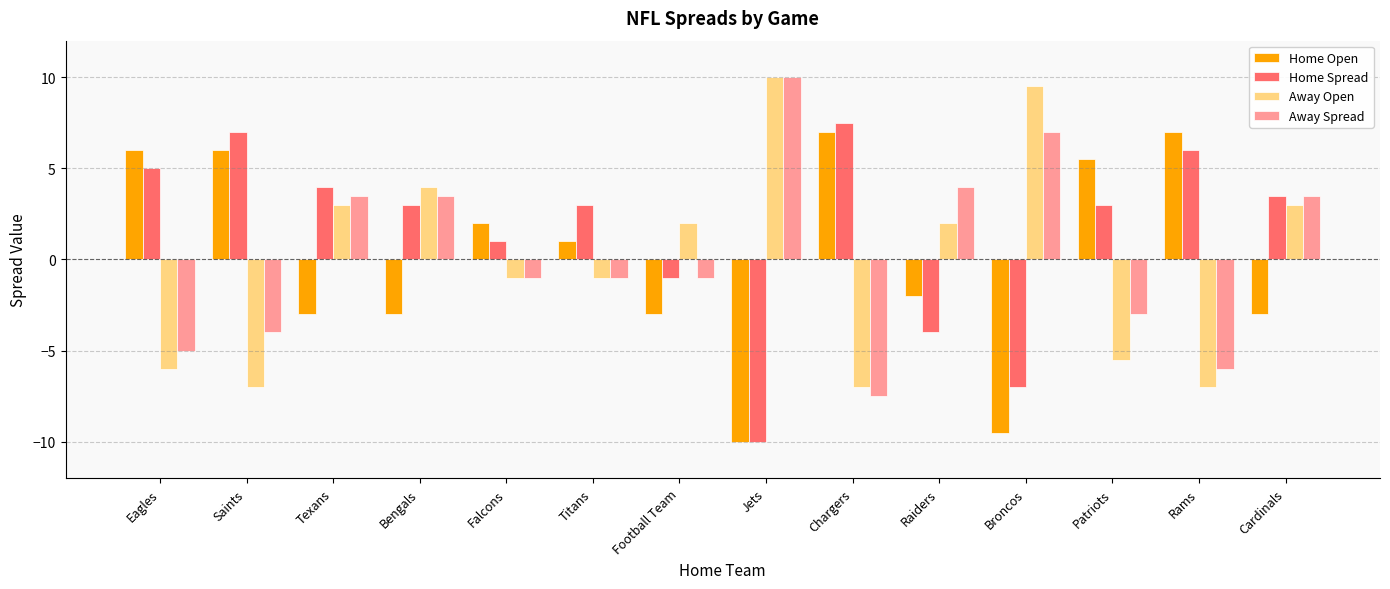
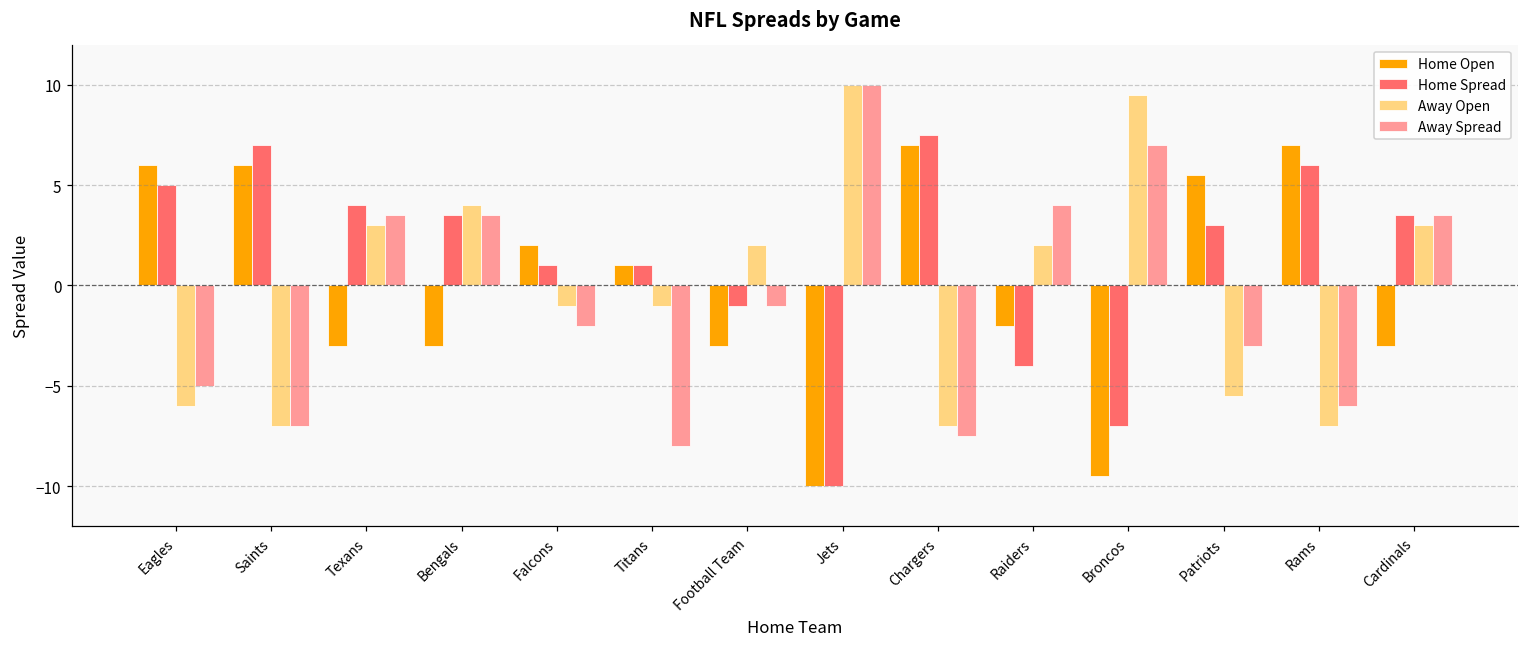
  {
    "Home Open": {
      "Eagles": 6.0,
      "Saints": 6.0,
      "Texans": -3.0,
      "Bengals": -3.0,
      "Falcons": 2.0,
      "Titans": 1.0,
      "Football Team": -3.0,
      "Jets": -10.0,
      "Chargers": 7.0,
      "Raiders": -2.0,
      "Broncos": -9.5,
      "Patriots": 5.5,
      "Rams": 7.0,
      "Cardinals": -3.0
    },
    "Home Spread": {
      "Eagles": 5.0,
      "Saints": 7.0,
      "Texans": 4.0,
-     "Bengals": 3.0,
+     "Bengals": 3.5,
      "Falcons": 1.0,
-     "Titans": 3,
+     "Titans": 1,
      "Football Team": -1.0,
      "Jets": -10.0,
      "Chargers": 7.5,
      "Raiders": -4.0,
      "Broncos": -7.0,
      "Patriots": 3.0,
      "Rams": 6.0,
      "Cardinals": 3.5
    },
    "Away Open": {
      "Eagles": -6.0,
      "Saints": -7.0,
      "Texans": 3.0,
      "Bengals": 4.0,
      "Falcons": -1.0,
      "Titans": -1.0,
      "Football Team": 2.0,
      "Jets": 10.0,
      "Chargers": -7.0,
      "Raiders": 2.0,
      "Broncos": 9.5,
      "Patriots": -5.5,
      "Rams": -7.0,
      "Cardinals": 3.0
    },
    "Away Spread": {
      "Eagles": -5,
-     "Saints": -4,
+     "Saints": -7,
      "Texans": 3.5,
      "Bengals": 3.5,
-     "Falcons": -1,
-     "Titans": -1,
+     "Falcons": -2,
+     "Titans": -8,
      "Football Team": -1,
      "Jets": 10,
      "Chargers": -7.5,
      "Raiders": 4,
      "Broncos": 7,
      "Patriots": -3,
      "Rams": -6,
      "Cardinals": 3.5
    }
  }
